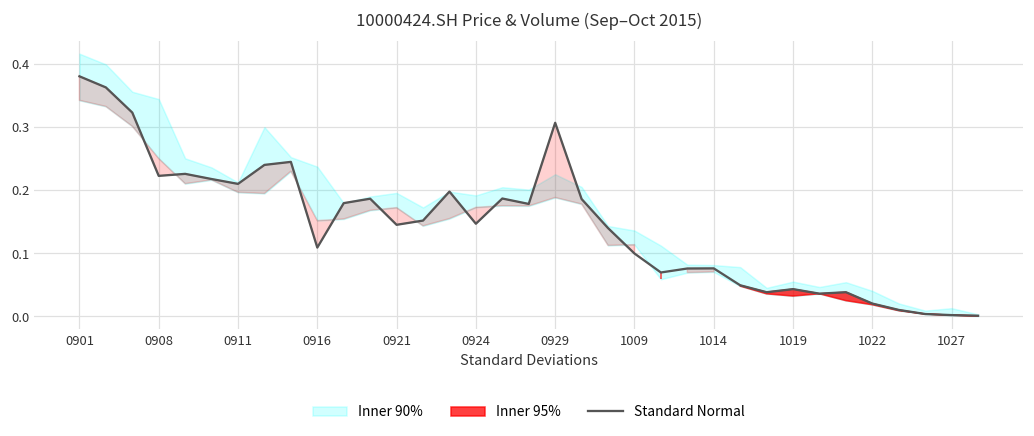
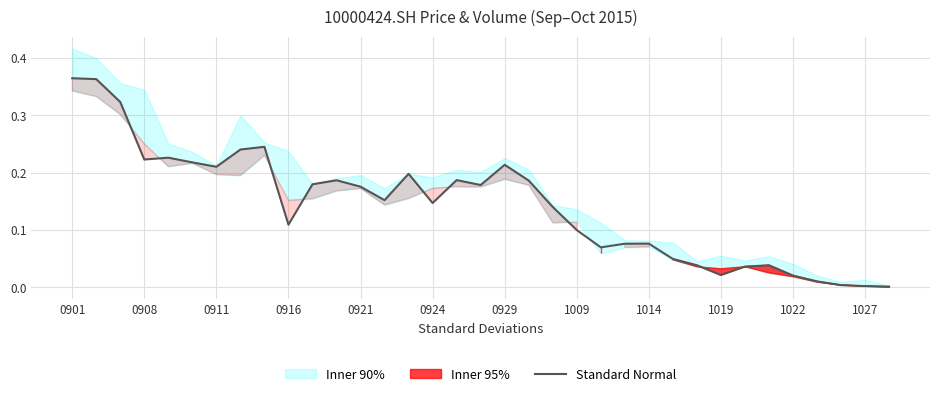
  {
    "Standard Normal": {
-     "0901": 0.38,
+     "0901": 0.36,
      "0908": 0.22,
      "0916": 0.11,
-     "0921": 0.15,
+     "0921": 0.18,
      "0924": 0.15,
-     "0929": 0.31,
+     "0929": 0.21,
      "1009": 0.10,
      "1014": 0.08,
-     "1019": 0.04,
+     "1019": 0.02,
      "1022": 0.02,
      "1027": 0.00
    }
  }
